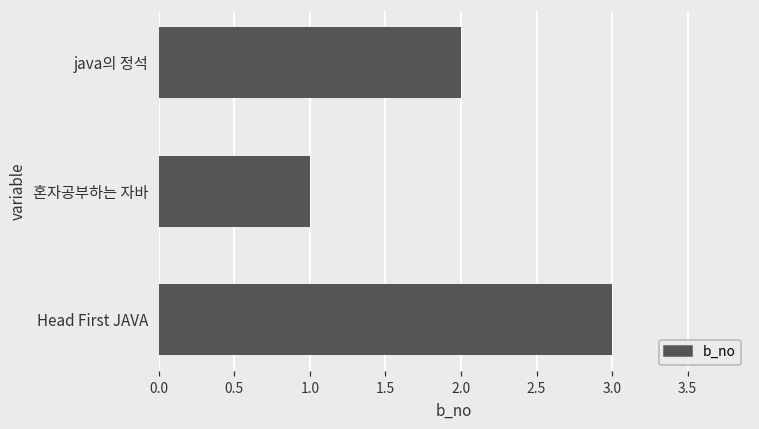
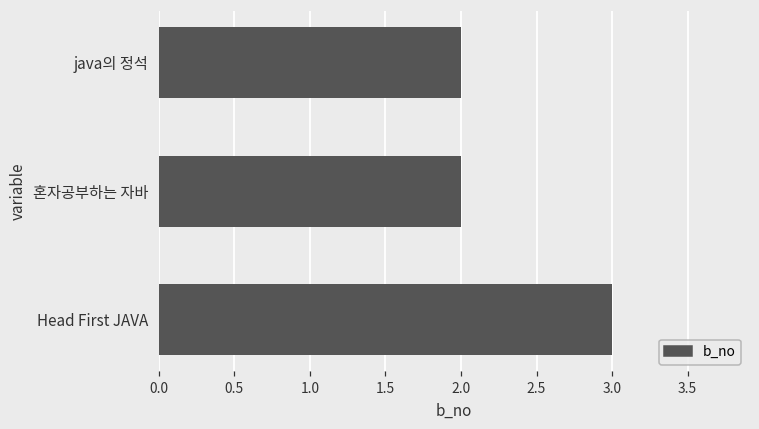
  {
    "java의 정석": 2,
-   "혼자공부하는 자바": 1,
+   "혼자공부하는 자바": 2,
    "Head First JAVA": 3
  }
